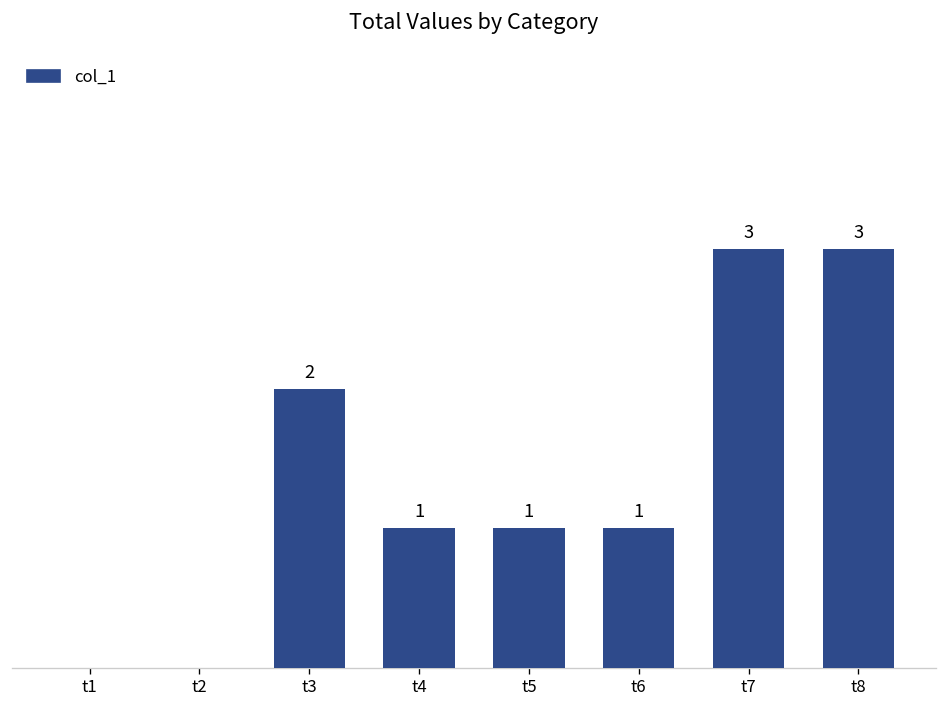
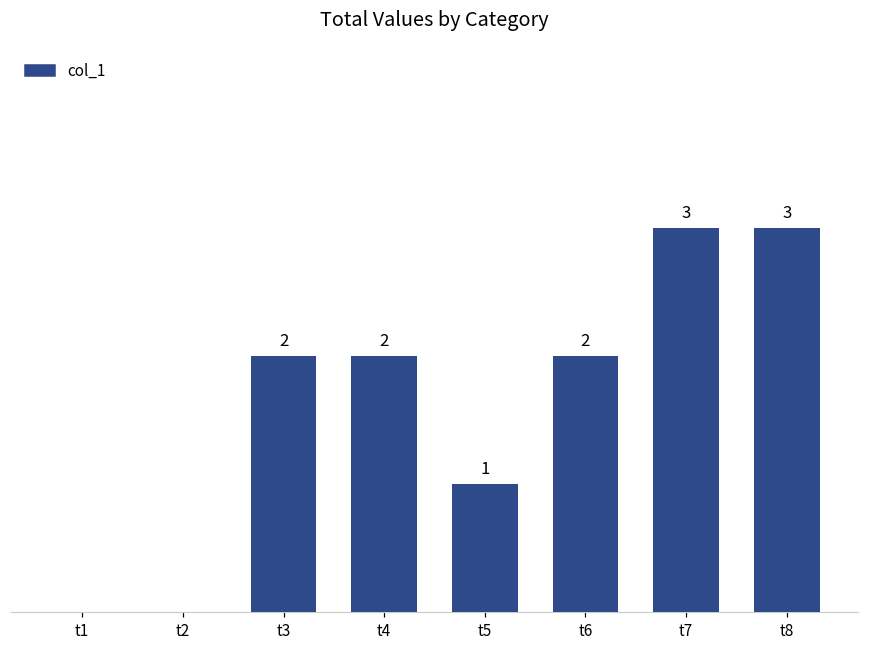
  {
    "t3": 2,
-   "t4": 1,
+   "t4": 2,
    "t5": 1,
-   "t6": 1,
+   "t6": 2,
    "t7": 3,
    "t8": 3
  }
